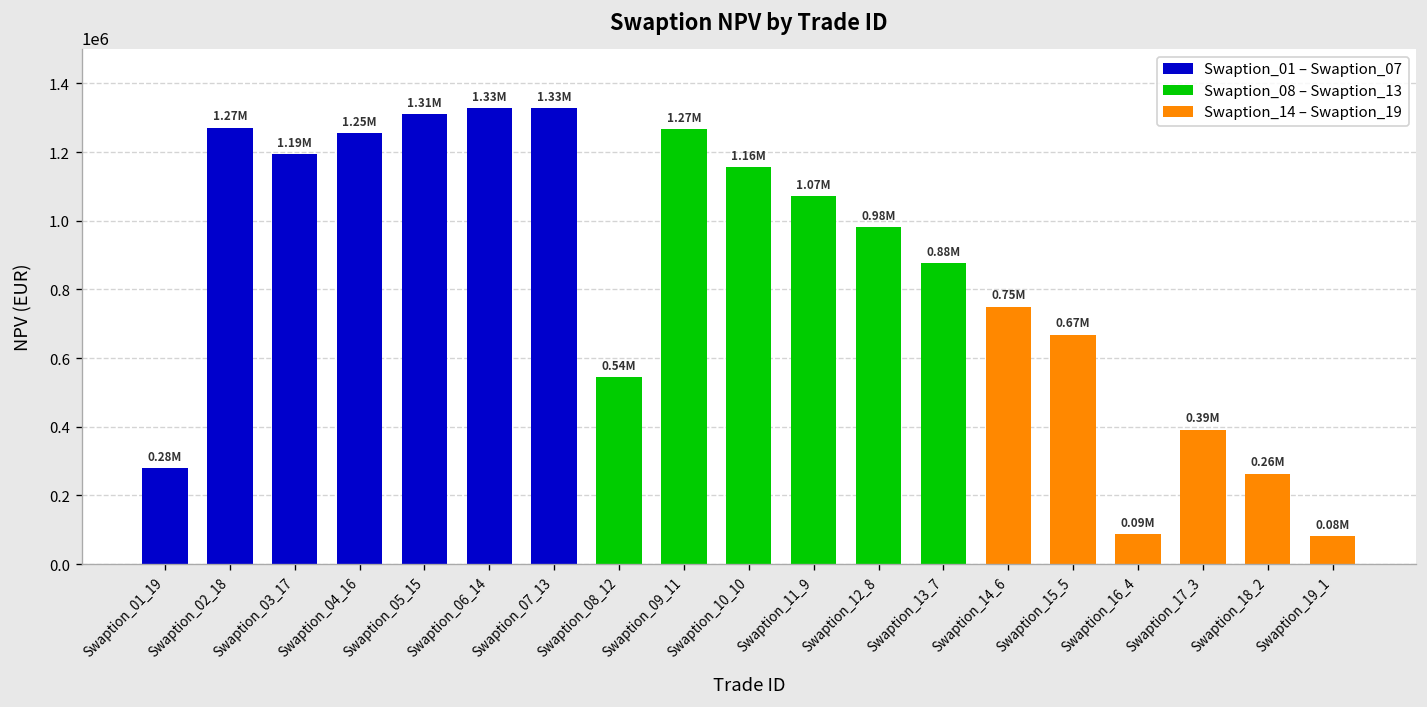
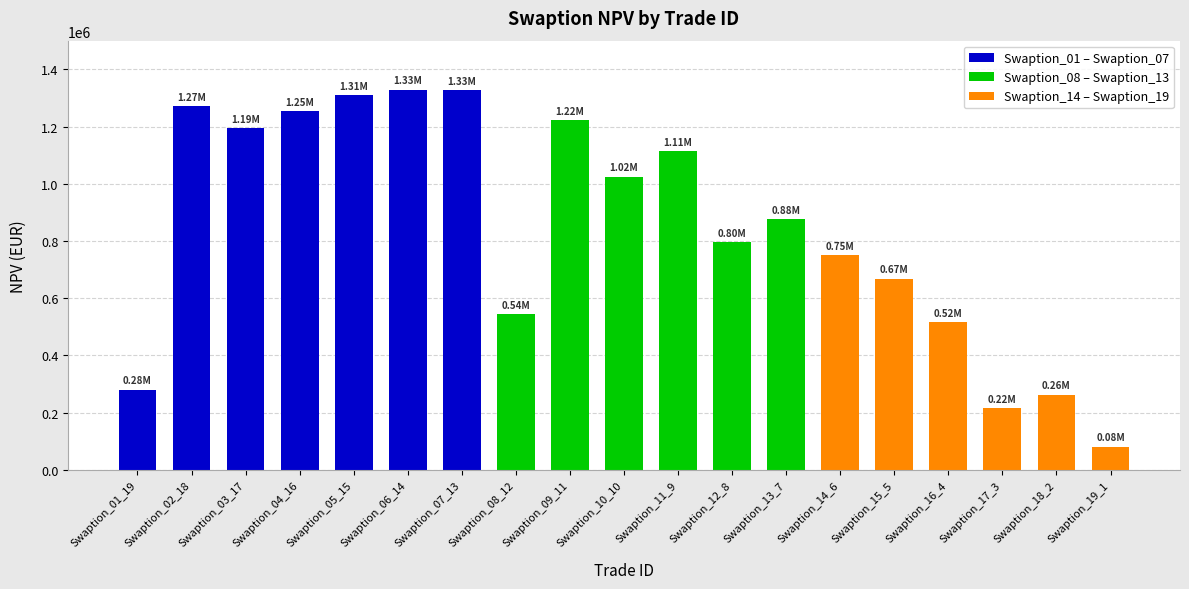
  {
    "Swaption_01_19": "0.28M",
    "Swaption_02_18": "1.27M",
    "Swaption_03_17": "1.19M",
    "Swaption_04_16": "1.25M",
    "Swaption_05_15": "1.31M",
    "Swaption_06_14": "1.33M",
    "Swaption_07_13": "1.33M",
    "Swaption_08_12": "0.54M",
-   "Swaption_09_11": "1.27M",
-   "Swaption_10_10": "1.16M",
-   "Swaption_11_9": "1.07M",
-   "Swaption_12_8": "0.98M",
+   "Swaption_09_11": "1.22M",
+   "Swaption_10_10": "1.02M",
+   "Swaption_11_9": "1.11M",
+   "Swaption_12_8": "0.80M",
    "Swaption_13_7": "0.88M",
    "Swaption_14_6": "0.75M",
    "Swaption_15_5": "0.67M",
-   "Swaption_16_4": "0.09M",
-   "Swaption_17_3": "0.39M",
+   "Swaption_16_4": "0.52M",
+   "Swaption_17_3": "0.22M",
    "Swaption_18_2": "0.26M",
    "Swaption_19_1": "0.08M"
  }
